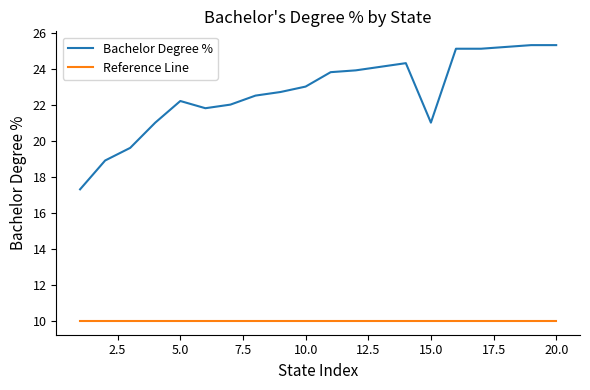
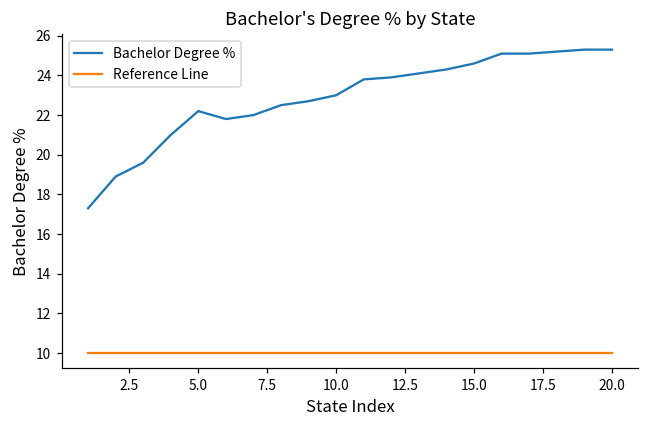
  {
    "Bachelor Degree %": {
      "5.0": 22.2,
      "10.0": 23.0,
-     "15.0": 21.0,
+     "15.0": 24.6,
      "20.0": 25.3
    },
    "Reference Line": {
      "5.0": 10.0,
      "10.0": 10.0,
      "15.0": 10.0,
      "20.0": 10.0
    }
  }
